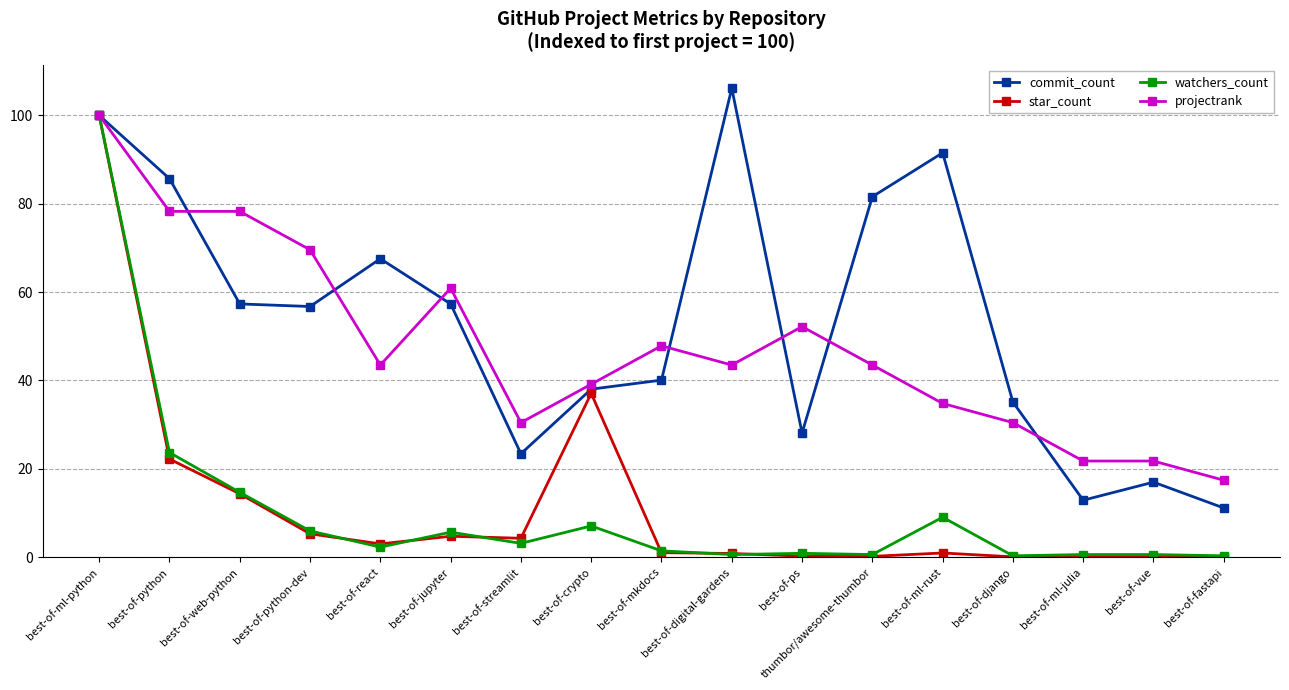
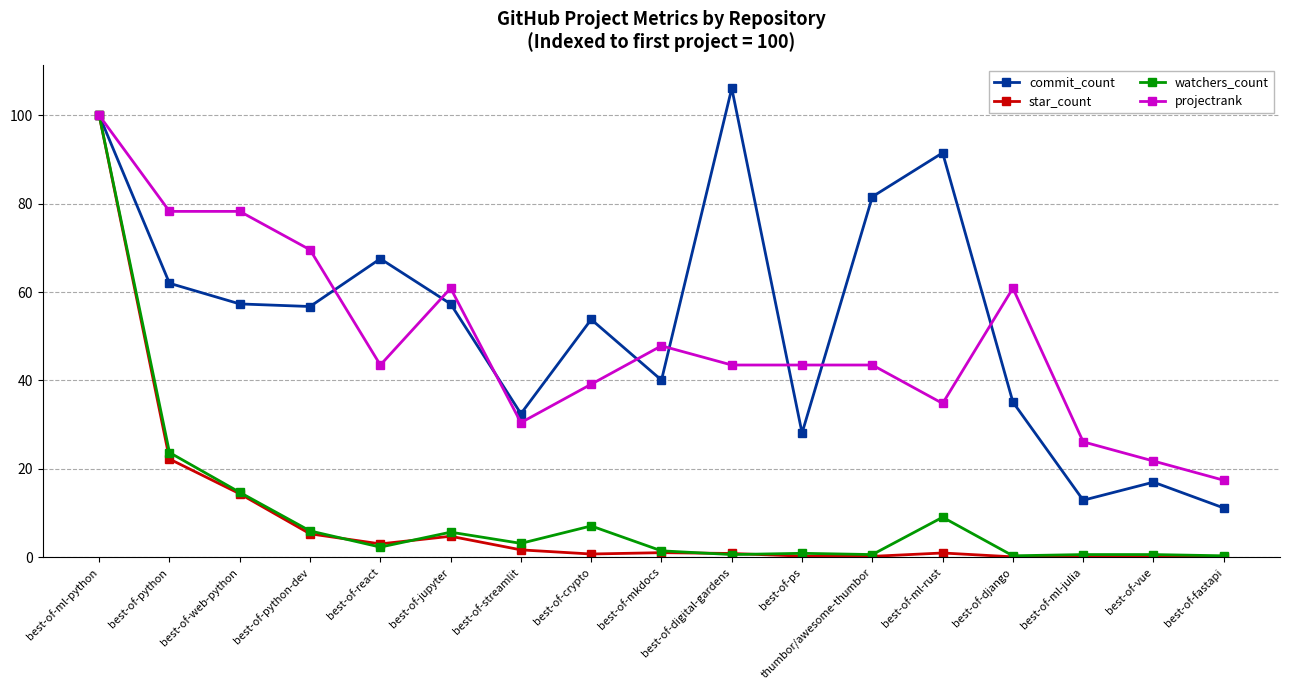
  {
    "commit_count": {
-     "best-of-python": 86,
+     "best-of-python": 62,
      "best-of-web-python": 57,
      "best-of-python-dev": 57,
      "best-of-react": 68,
      "best-of-jupyter": 57,
-     "best-of-streamlit": 23,
-     "best-of-crypto": 38,
+     "best-of-streamlit": 32,
+     "best-of-crypto": 54,
      "best-of-mkdocs": 40,
      "best-of-digital-gardens": 106,
      "best-of-ps": 28,
      "thumbor/awesome-thumbor": 82,
      "best-of-ml-rust": 92,
      "best-of-django": 35,
      "best-of-ml-julia": 13,
      "best-of-vue": 17,
      "best-of-fastapi": 11
    },
    "star_count": {
      "best-of-python": 22,
      "best-of-python-dev": 5,
      "best-of-react": 3,
      "best-of-jupyter": 5,
-     "best-of-streamlit": 4,
-     "best-of-crypto": 37,
+     "best-of-streamlit": 2,
+     "best-of-crypto": 1,
      "best-of-ps": 0,
      "best-of-ml-rust": 1
    },
    "watchers_count": {
      "best-of-python": 24,
      "best-of-python-dev": 6,
      "best-of-react": 2,
      "best-of-jupyter": 6,
      "best-of-streamlit": 3,
      "best-of-crypto": 7,
      "best-of-ps": 1,
      "best-of-ml-rust": 9
    },
    "projectrank": {
      "best-of-python": 78,
      "best-of-web-python": 78,
      "best-of-python-dev": 70,
      "best-of-react": 43,
      "best-of-jupyter": 61,
      "best-of-streamlit": 30,
      "best-of-crypto": 39,
      "best-of-mkdocs": 48,
      "best-of-digital-gardens": 43,
-     "best-of-ps": 52,
+     "best-of-ps": 43,
      "thumbor/awesome-thumbor": 43,
      "best-of-ml-rust": 35,
-     "best-of-django": 30,
-     "best-of-ml-julia": 22,
+     "best-of-django": 61,
+     "best-of-ml-julia": 26,
      "best-of-vue": 22,
      "best-of-fastapi": 17
    }
  }
